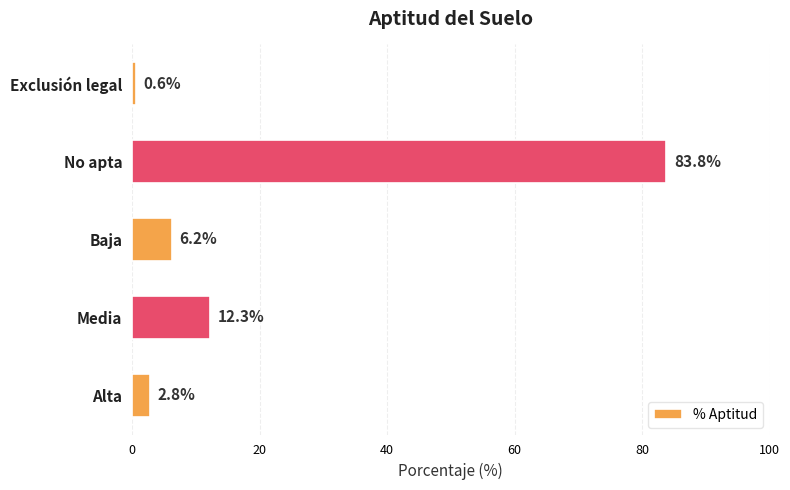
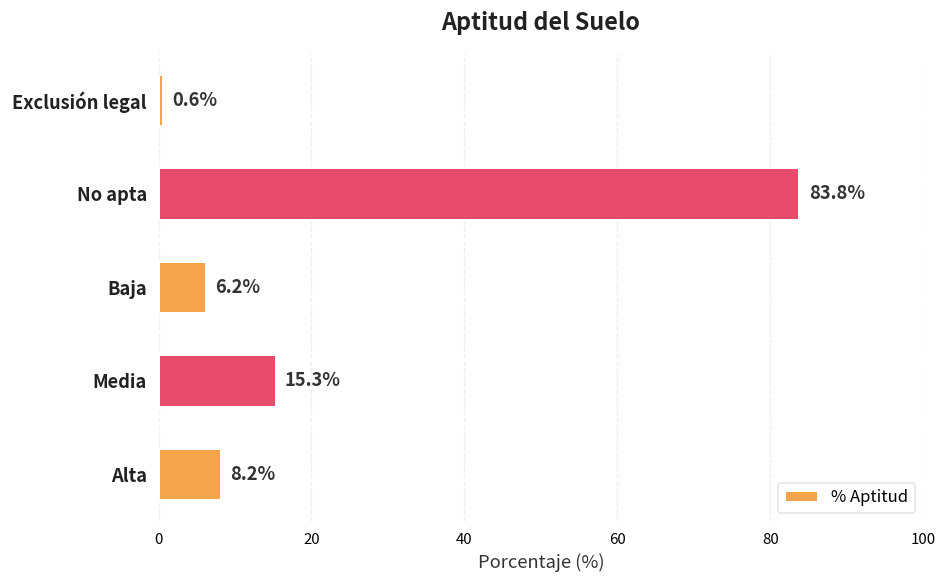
  {
    "Exclusión legal": "0.6%",
    "No apta": "83.8%",
    "Baja": "6.2%",
-   "Media": "12.3%",
-   "Alta": "2.8%"
+   "Media": "15.3%",
+   "Alta": "8.2%"
  }
